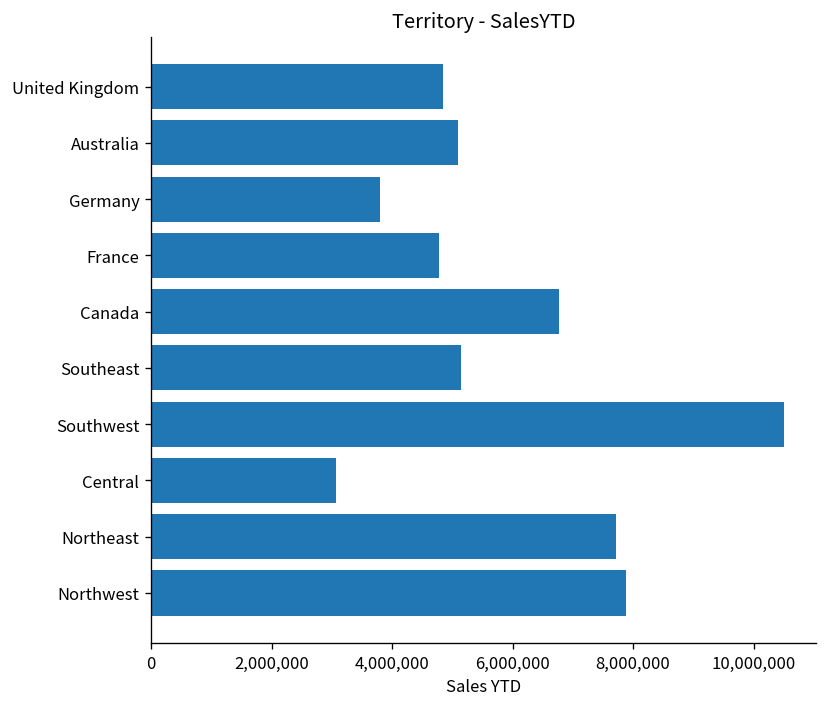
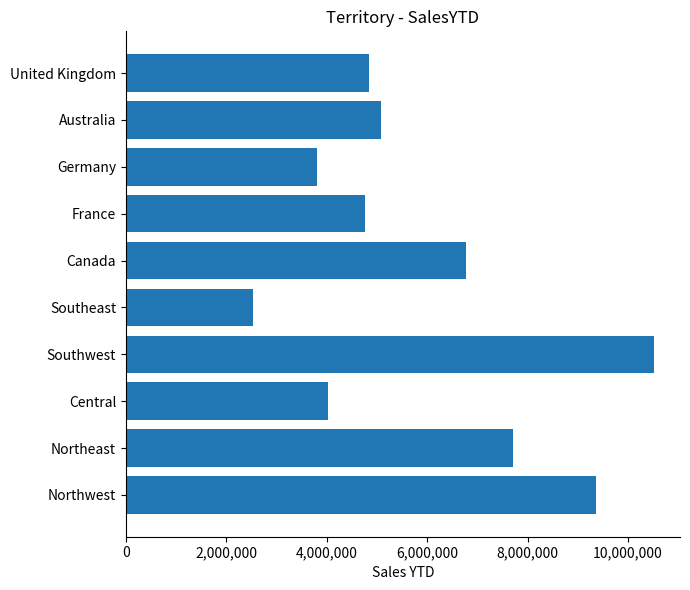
  {
    "United Kingdom": "4,800,000",
    "Australia": "5,100,000",
    "Germany": "3,800,000",
    "France": "4,800,000",
    "Canada": "6,800,000",
-   "Southeast": "5,100,000",
+   "Southeast": "2,500,000",
    "Southwest": "10,500,000",
-   "Central": "3,100,000",
+   "Central": "4,000,000",
    "Northeast": "7,700,000",
-   "Northwest": "7,900,000"
+   "Northwest": "9,400,000"
  }
